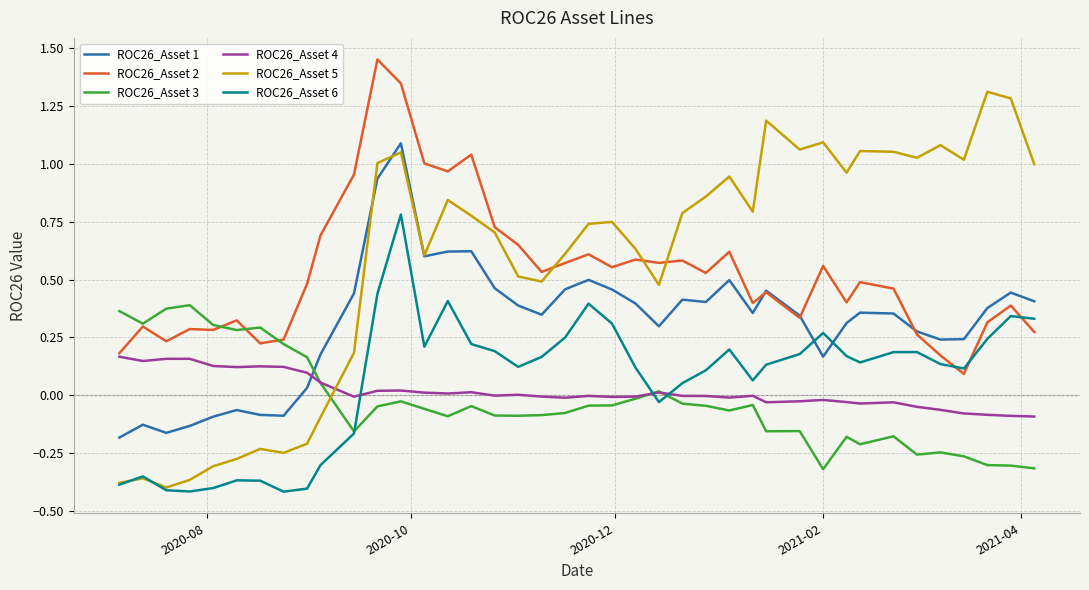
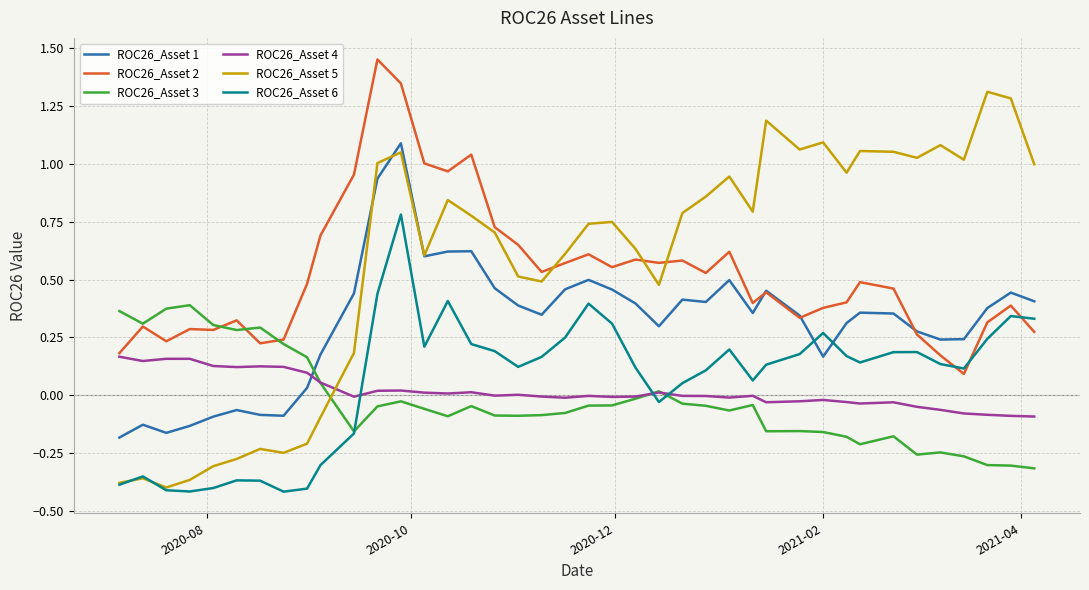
  {
    "ROC26_Asset 1": {
      "2021-02": 0.17
    },
    "ROC26_Asset 2": {
-     "2021-02": 0.56
+     "2021-02": 0.38
    },
    "ROC26_Asset 3": {
-     "2021-02": -0.32
+     "2021-02": -0.16
    },
    "ROC26_Asset 4": {
      "2021-02": -0.02
    },
    "ROC26_Asset 5": {
      "2021-02": 1.09
    },
    "ROC26_Asset 6": {
      "2021-02": 0.27
    }
  }
